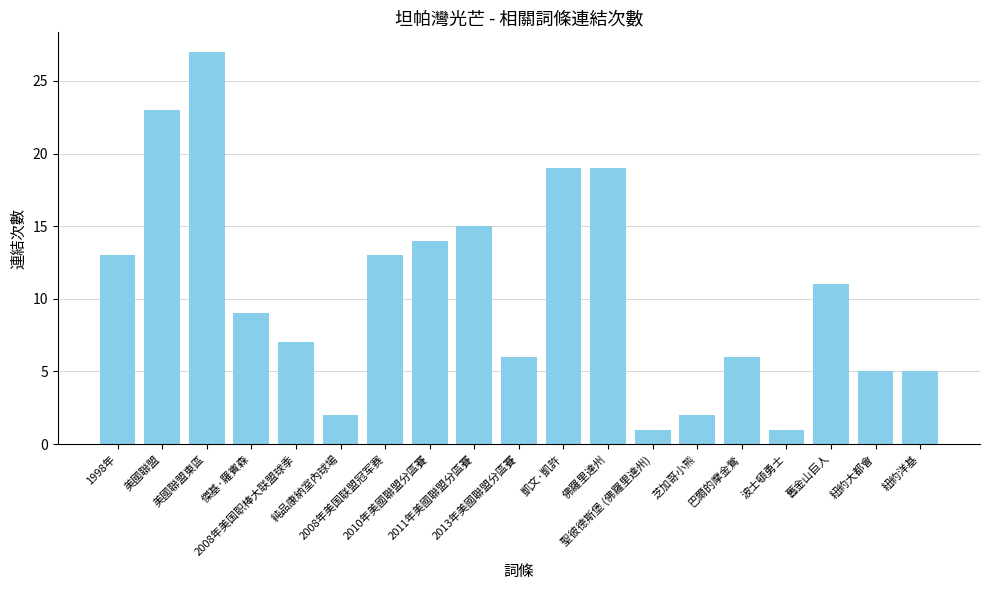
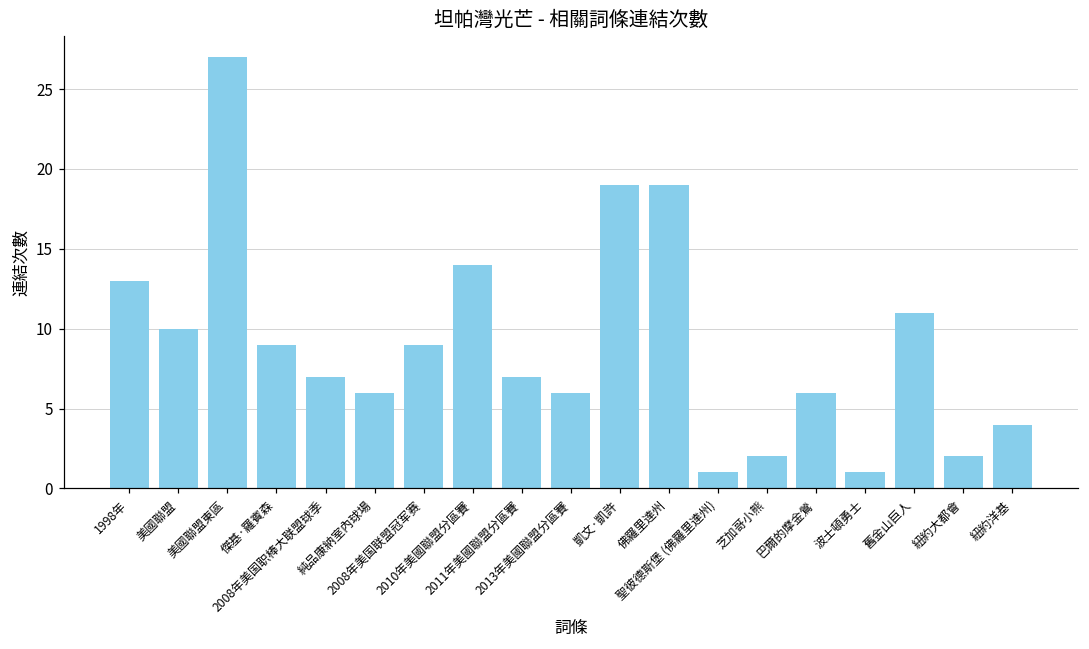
  {
    "1998年": 13,
-   "美國聯盟": 23,
+   "美國聯盟": 10,
    "美國聯盟東區": 27,
    "傑基·羅賓森": 9,
    "2008年美国职棒大联盟球季": 7,
-   "純品康納室內球場": 2,
-   "2008年美国联盟冠军赛": 13,
+   "純品康納室內球場": 6,
+   "2008年美国联盟冠军赛": 9,
    "2010年美國聯盟分區賽": 14,
-   "2011年美國聯盟分區賽": 15,
+   "2011年美國聯盟分區賽": 7,
    "2013年美國聯盟分區賽": 6,
    "凱文·凱許": 19,
    "佛羅里達州": 19,
    "聖彼德斯堡 (佛羅里達州)": 1,
    "芝加哥小熊": 2,
    "巴爾的摩金鶯": 6,
    "波士頓勇士": 1,
    "舊金山巨人": 11,
-   "紐約大都會": 5,
-   "紐約洋基": 5
+   "紐約大都會": 2,
+   "紐約洋基": 4
  }
